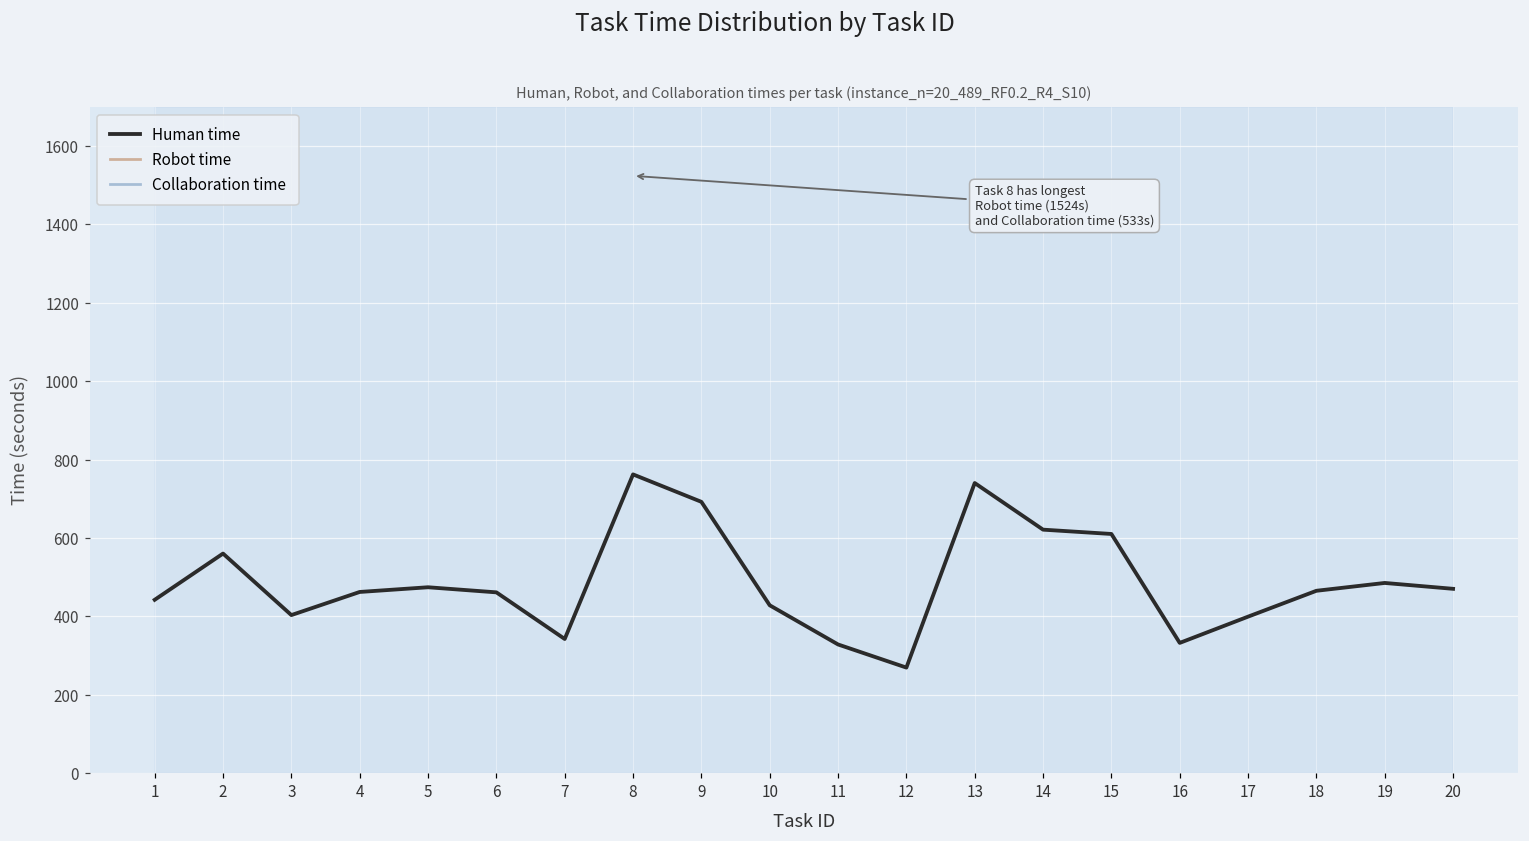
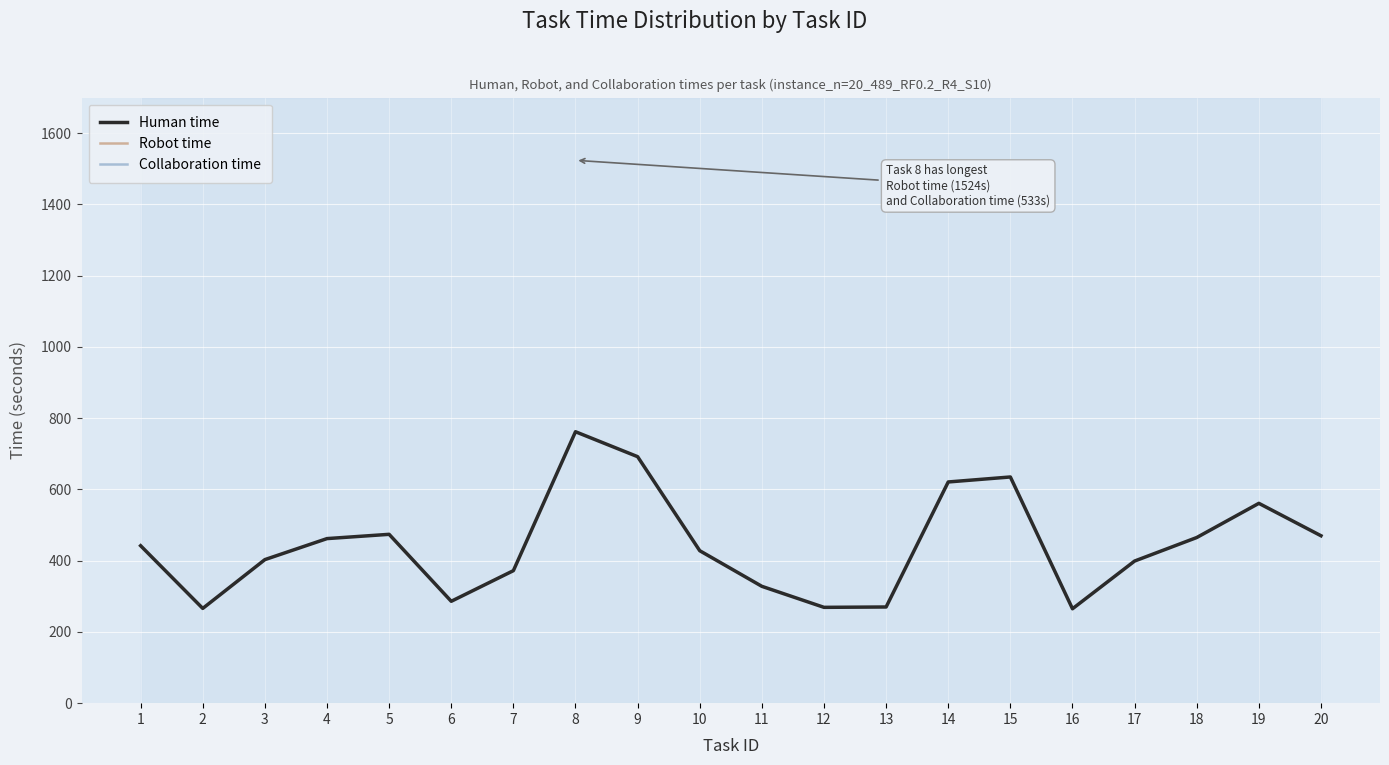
  {
    "Human time": {
      "1": 440,
-     "2": 560,
+     "2": 270,
      "3": 400,
      "4": 460,
      "5": 470,
-     "6": 460,
-     "7": 340,
+     "6": 290,
+     "7": 370,
      "8": 760,
      "9": 690,
      "10": 430,
      "11": 330,
      "12": 270,
-     "13": 740,
+     "13": 270,
      "14": 620,
-     "15": 610,
-     "16": 330,
+     "15": 640,
+     "16": 270,
      "17": 400,
      "18": 470,
-     "19": 490,
+     "19": 560,
      "20": 470
    },
    "Robot time": {
      "1": 880,
      "4": 920,
      "11": 660
    },
    "Collaboration time": {
      "2": 390,
      "8": 530,
      "12": 210,
      "20": 250
    }
  }
